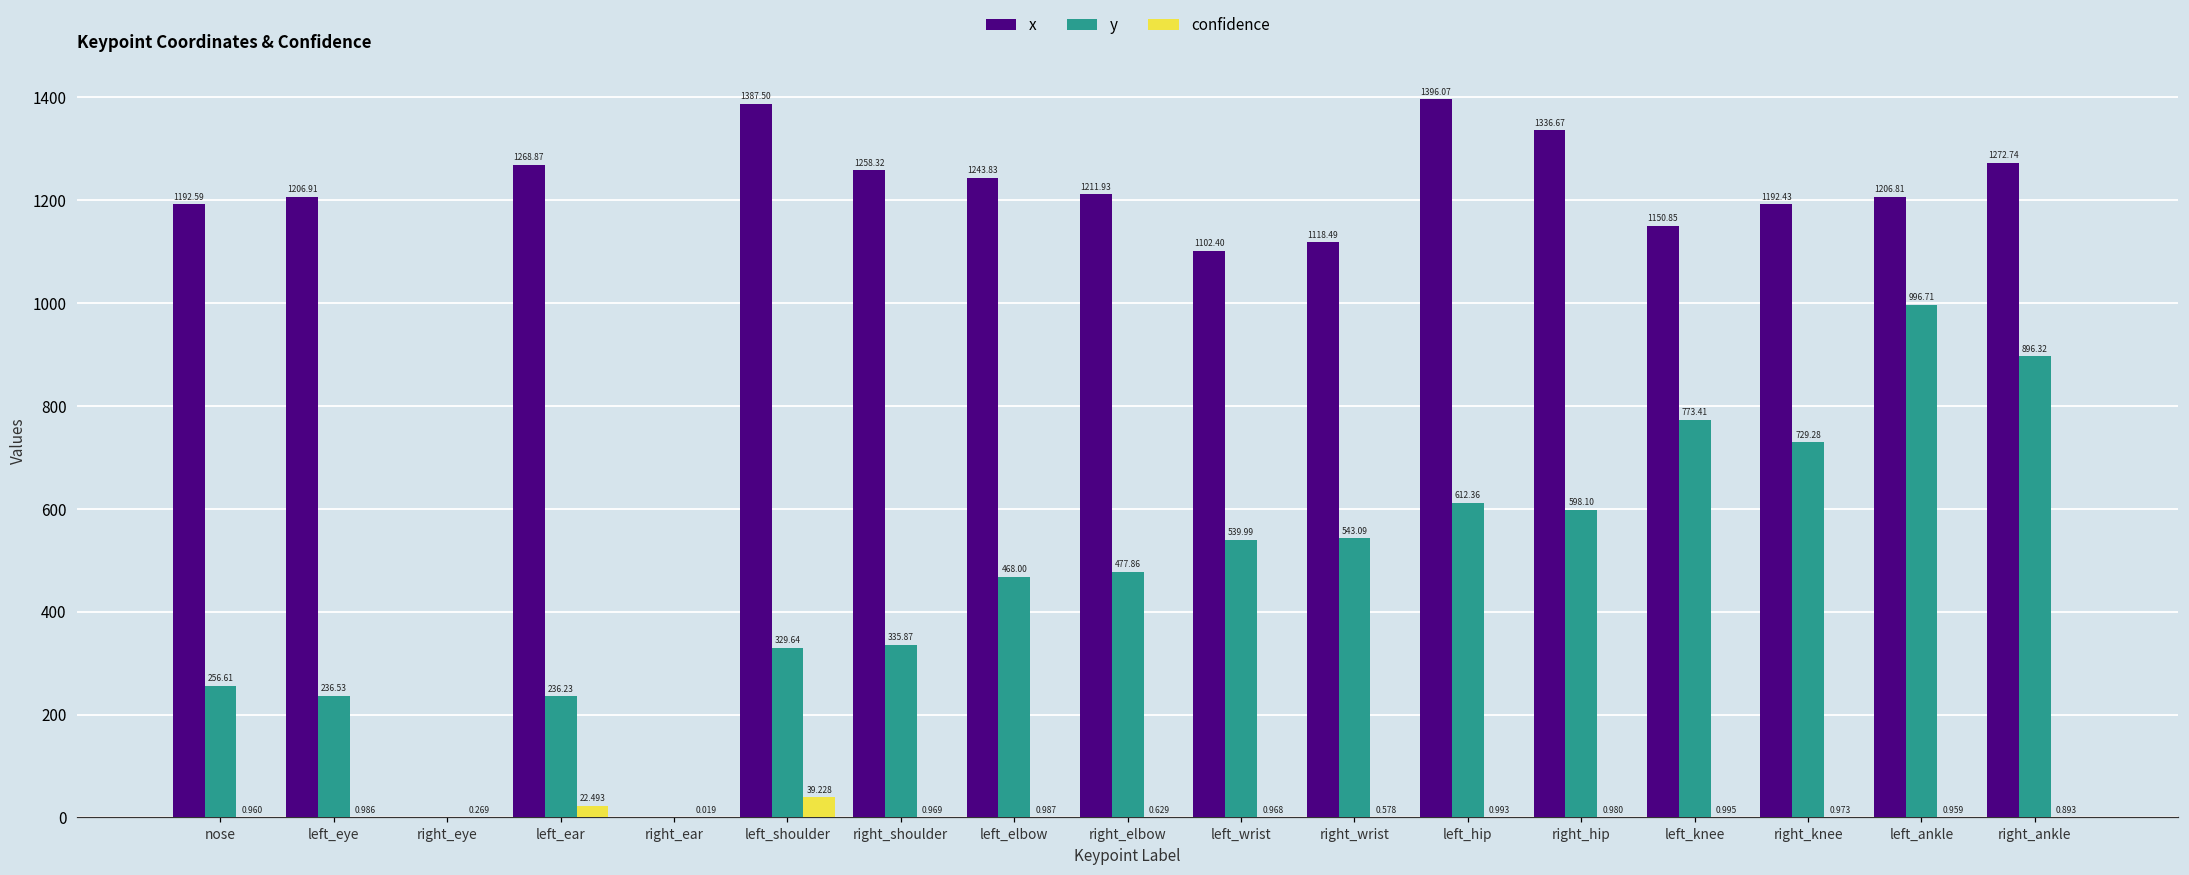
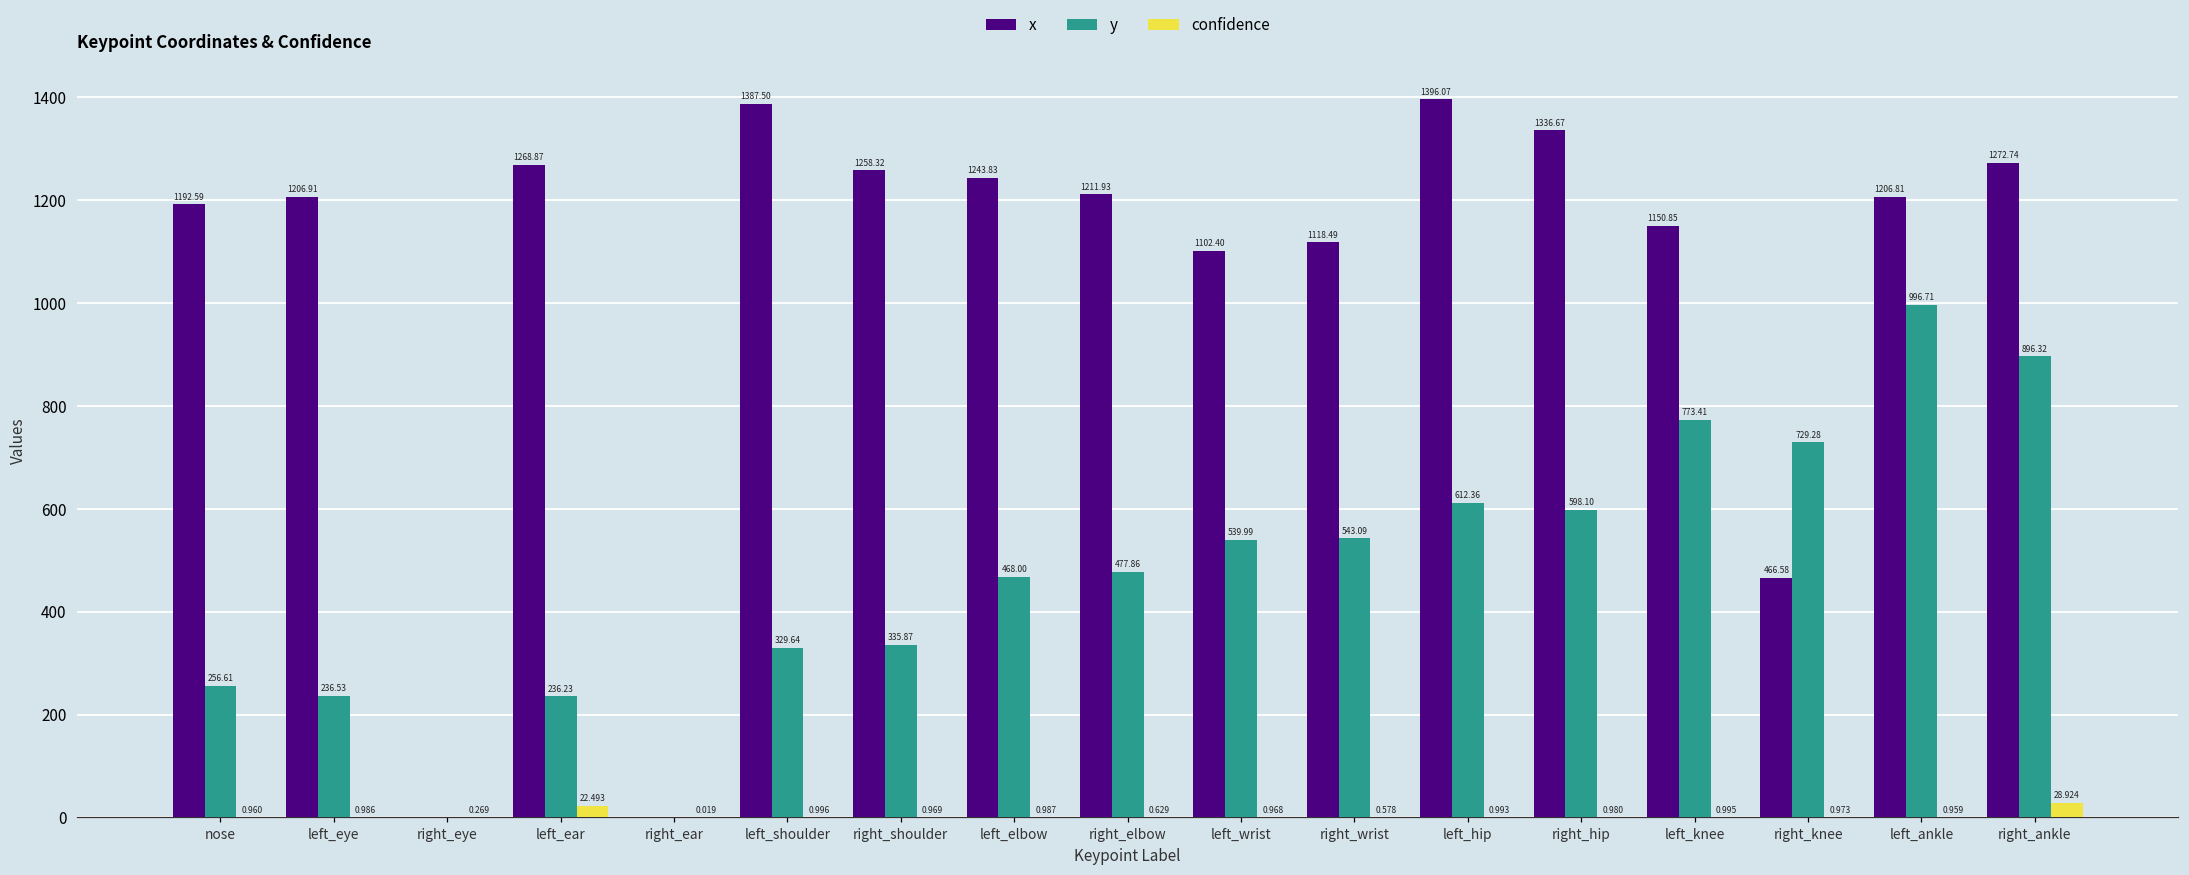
  {
    "x": {
      "nose": 1192.59,
      "left_eye": 1206.91,
      "left_ear": 1268.87,
      "left_shoulder": 1387.50,
      "right_shoulder": 1258.32,
      "left_elbow": 1243.83,
      "right_elbow": 1211.93,
      "left_wrist": 1102.40,
      "right_wrist": 1118.49,
      "left_hip": 1396.07,
      "right_hip": 1336.67,
      "left_knee": 1150.85,
-     "right_knee": 1192.43,
+     "right_knee": 466.58,
      "left_ankle": 1206.81,
      "right_ankle": 1272.74
    },
    "y": {
      "nose": 256.61,
      "left_eye": 236.53,
      "left_ear": 236.23,
      "left_shoulder": 329.64,
      "right_shoulder": 335.87,
      "left_elbow": 468.00,
      "right_elbow": 477.86,
      "left_wrist": 539.99,
      "right_wrist": 543.09,
      "left_hip": 612.36,
      "right_hip": 598.10,
      "left_knee": 773.41,
      "right_knee": 729.28,
      "left_ankle": 996.71,
      "right_ankle": 896.32
    },
    "confidence": {
      "nose": 0.960,
      "left_eye": 0.986,
      "right_eye": 0.269,
      "left_ear": 22.493,
      "right_ear": 0.019,
-     "left_shoulder": 39.228,
+     "left_shoulder": 0.996,
      "right_shoulder": 0.969,
      "left_elbow": 0.987,
      "right_elbow": 0.629,
      "left_wrist": 0.968,
      "right_wrist": 0.578,
      "left_hip": 0.993,
      "right_hip": 0.980,
      "left_knee": 0.995,
      "right_knee": 0.973,
      "left_ankle": 0.959,
-     "right_ankle": 0.893
+     "right_ankle": 28.924
    }
  }
